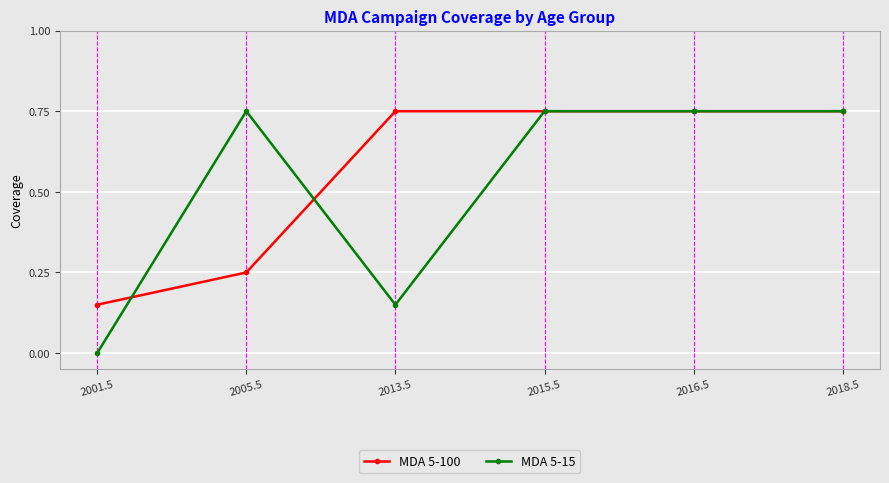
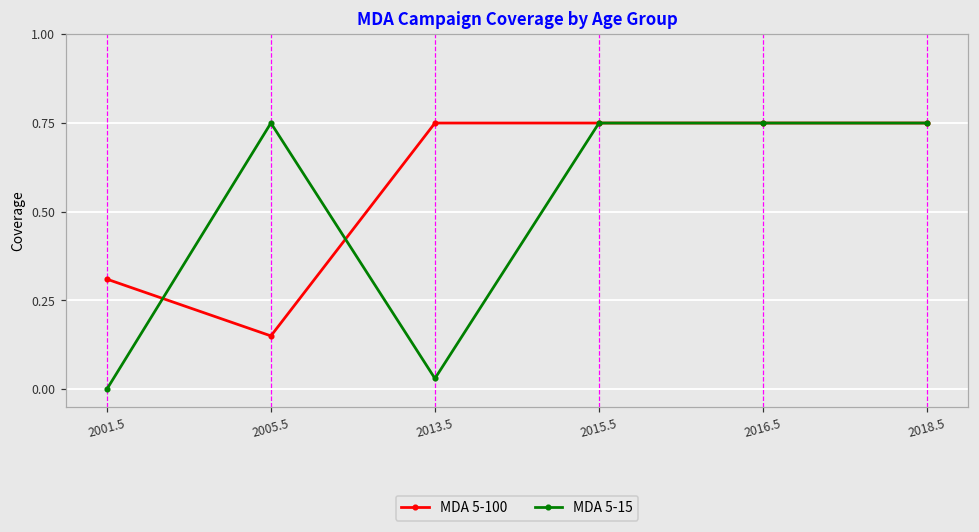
  {
    "MDA 5-100": {
-     "2001.5": 0.15,
-     "2005.5": 0.25,
+     "2001.5": 0.31,
+     "2005.5": 0.15,
      "2013.5": 0.75
    },
    "MDA 5-15": {
      "2001.5": 0.00,
      "2005.5": 0.75,
-     "2013.5": 0.15
+     "2013.5": 0.03
    }
  }
